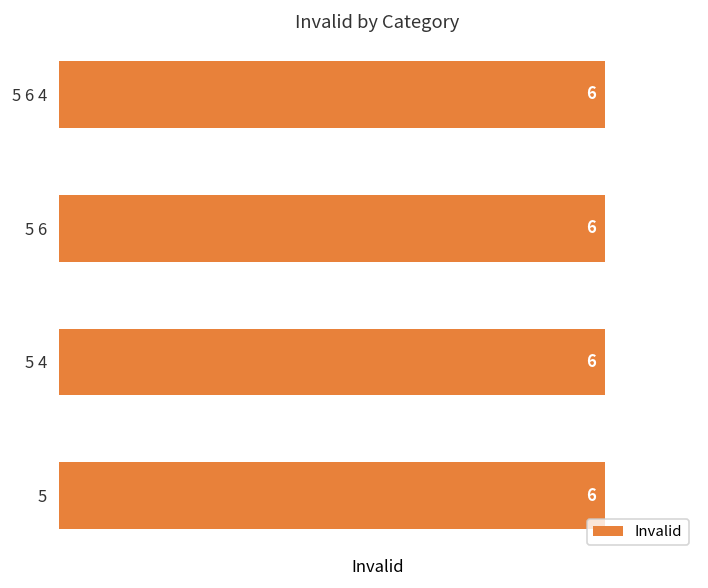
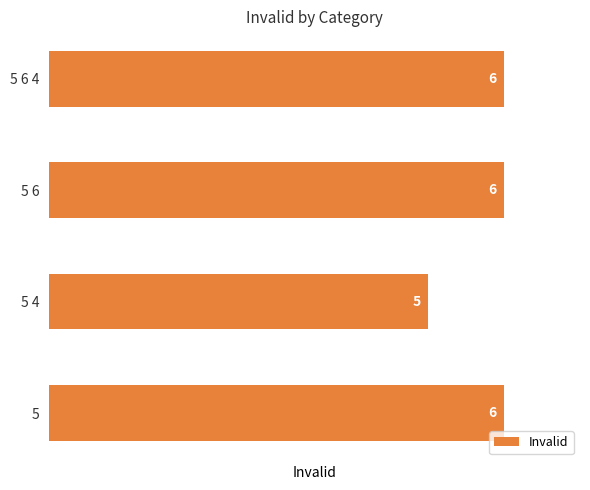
  {
    "5 6 4": 6,
    "5 6": 6,
-   "5 4": 6,
+   "5 4": 5,
    "5": 6
  }
